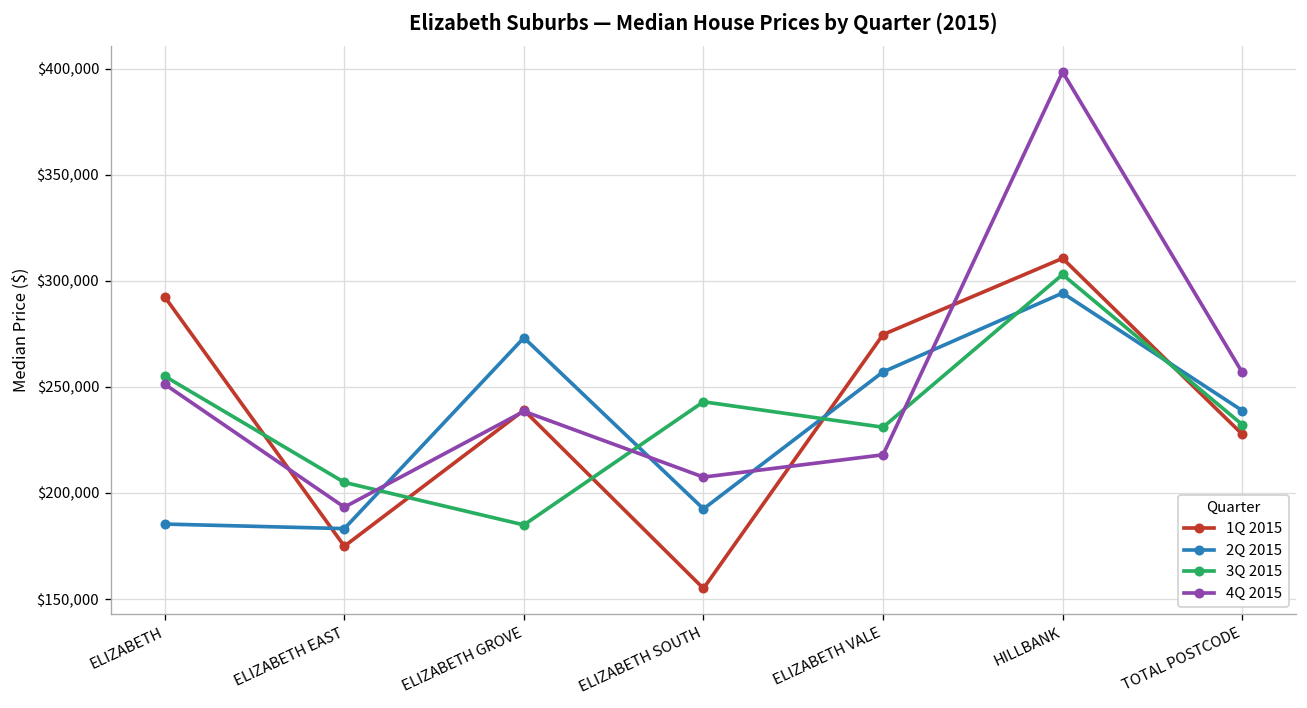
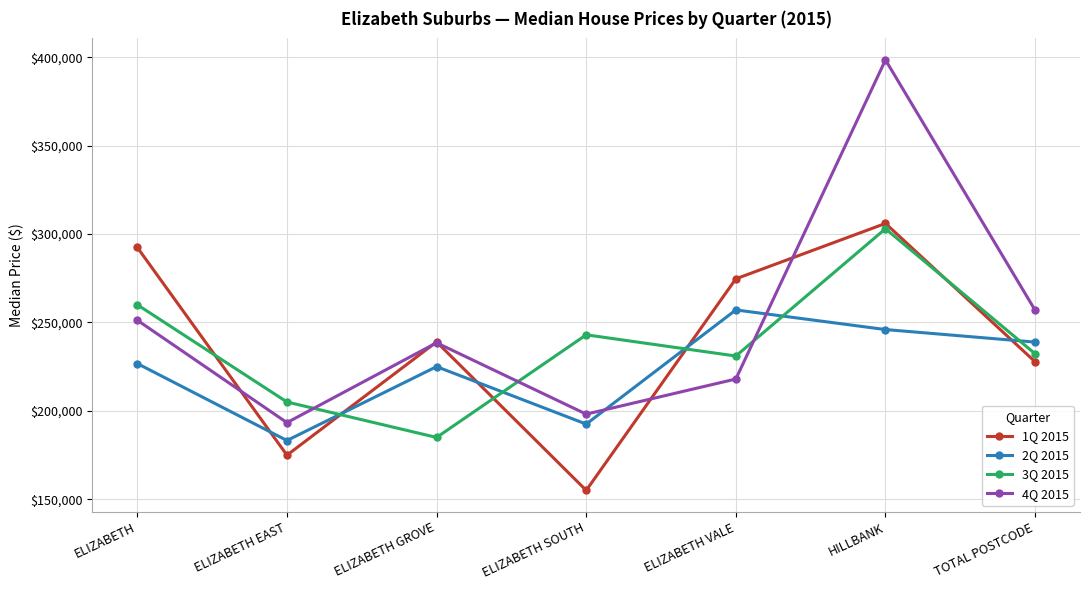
  {
    "1Q 2015": {
      "ELIZABETH": "$292,000",
      "ELIZABETH EAST": "$175,000",
      "ELIZABETH SOUTH": "$155,000",
      "ELIZABETH VALE": "$275,000",
-     "HILLBANK": "$311,000",
+     "HILLBANK": "$306,000",
      "TOTAL POSTCODE": "$228,000"
    },
    "2Q 2015": {
-     "ELIZABETH": "$185,000",
+     "ELIZABETH": "$227,000",
      "ELIZABETH EAST": "$183,000",
-     "ELIZABETH GROVE": "$273,000",
+     "ELIZABETH GROVE": "$225,000",
      "ELIZABETH SOUTH": "$193,000",
      "ELIZABETH VALE": "$257,000",
-     "HILLBANK": "$294,000",
+     "HILLBANK": "$246,000",
      "TOTAL POSTCODE": "$239,000"
    },
    "3Q 2015": {
-     "ELIZABETH": "$255,000",
+     "ELIZABETH": "$260,000",
      "ELIZABETH EAST": "$205,000",
      "ELIZABETH GROVE": "$185,000",
      "ELIZABETH SOUTH": "$243,000",
      "ELIZABETH VALE": "$231,000",
      "HILLBANK": "$303,000",
      "TOTAL POSTCODE": "$232,000"
    },
    "4Q 2015": {
      "ELIZABETH": "$251,000",
      "ELIZABETH EAST": "$193,000",
-     "ELIZABETH SOUTH": "$208,000",
+     "ELIZABETH SOUTH": "$198,000",
      "ELIZABETH VALE": "$218,000",
      "HILLBANK": "$399,000",
      "TOTAL POSTCODE": "$257,000"
    }
  }
